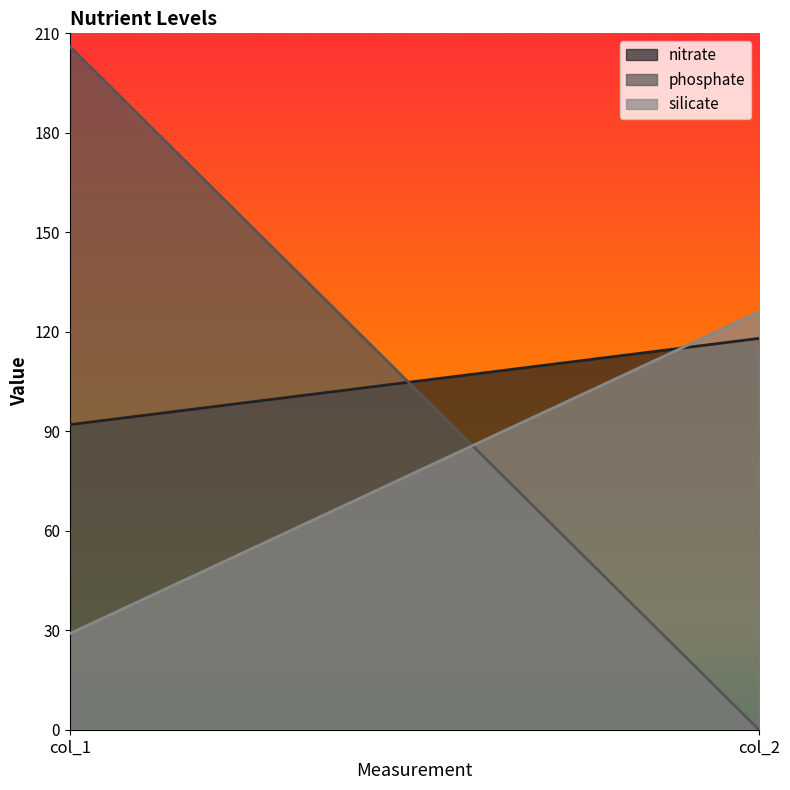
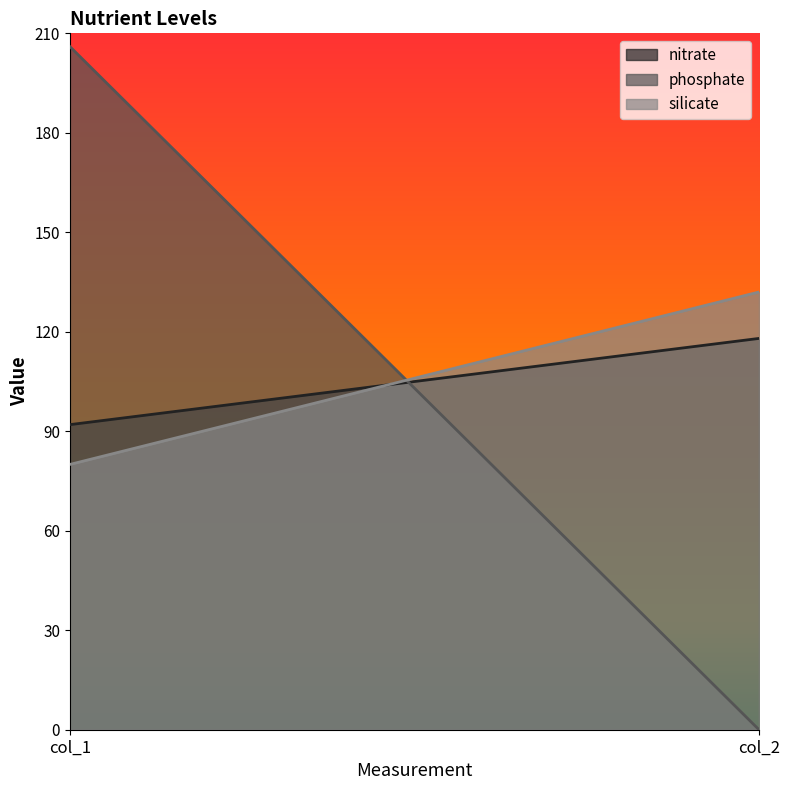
  {
    "nitrate": {
      "col_1": 92,
      "col_2": 118
    },
    "phosphate": {
      "col_1": 206,
      "col_2": 0
    },
    "silicate": {
-     "col_1": 29,
-     "col_2": 126
+     "col_1": 80,
+     "col_2": 132
    }
  }
